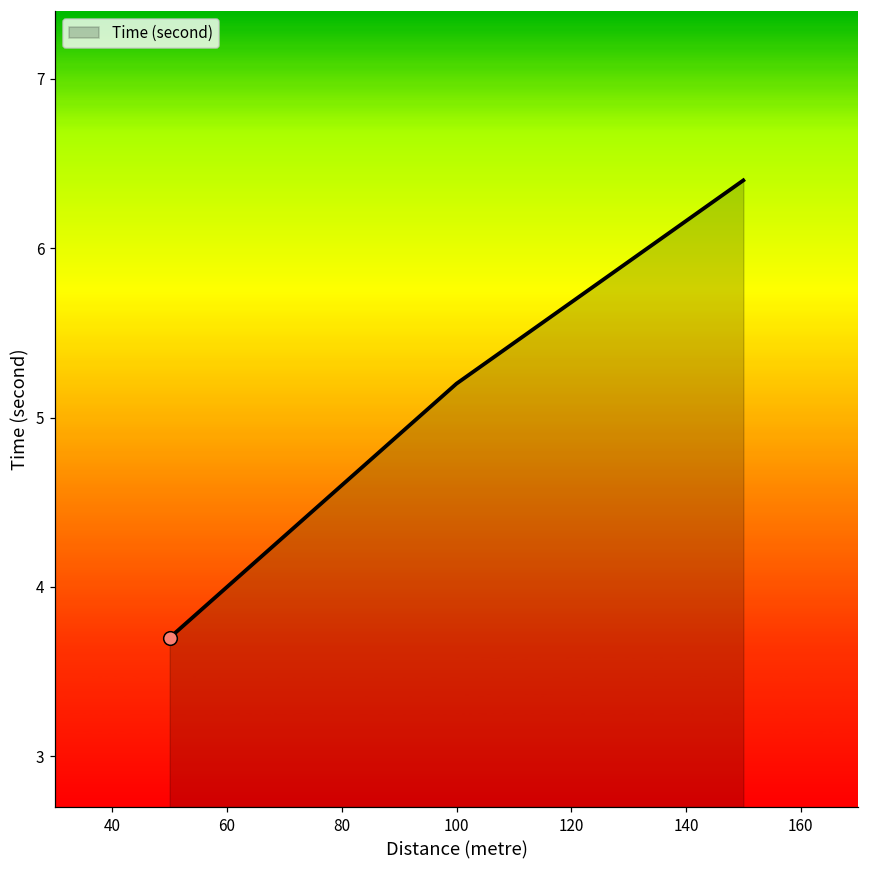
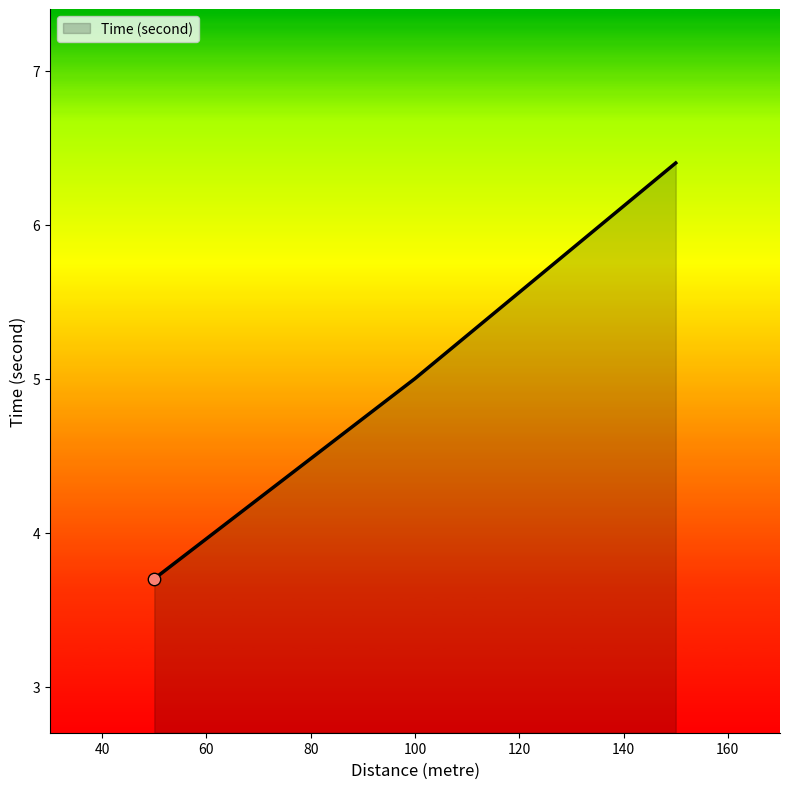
  {
    "Time (second)": {
-     "100": 5.2
+     "100": 5.0
    }
  }
